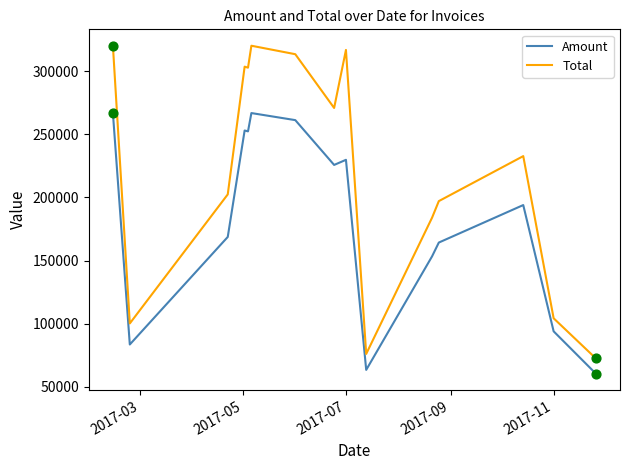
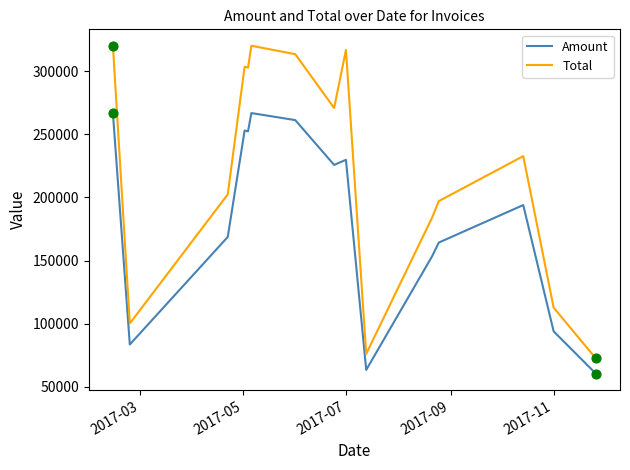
  {
    "Amount": {
      "2017-07": 230000,
      "2017-11": 94000
    },
    "Total": {
      "2017-07": 317000,
-     "2017-11": 104000
+     "2017-11": 113000
    }
  }
